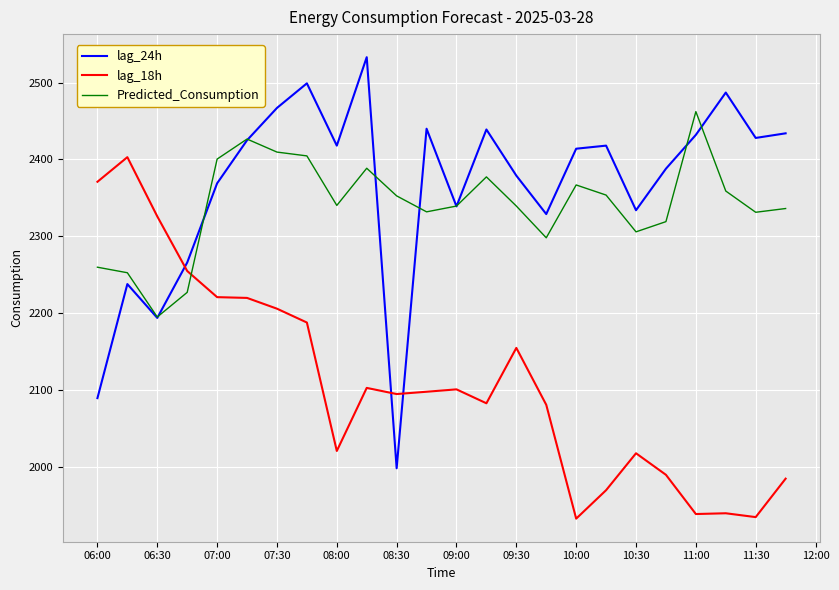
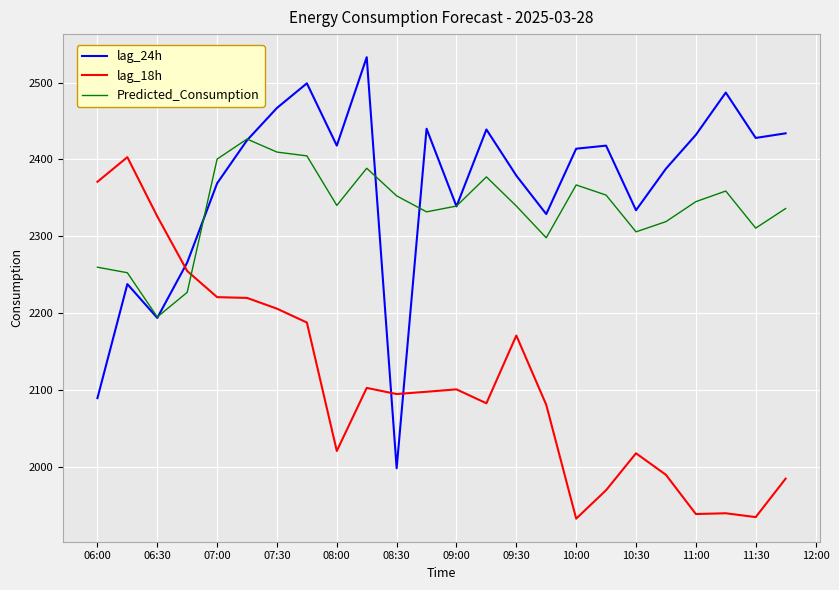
  {
    "lag_24h": {
      "06:00": 2090,
      "07:00": 2370,
      "07:30": 2470,
      "08:00": 2420,
      "08:30": 2000,
      "09:30": 2380,
      "10:00": 2410,
      "10:30": 2330,
      "11:00": 2430,
      "11:30": 2430
    },
    "lag_18h": {
      "06:00": 2370,
      "06:30": 2330,
      "07:00": 2220,
      "07:30": 2210,
      "08:00": 2020,
      "08:30": 2100,
      "09:00": 2100,
-     "09:30": 2160,
+     "09:30": 2170,
      "10:00": 1930,
      "10:30": 2020,
      "11:00": 1940,
      "11:30": 1940
    },
    "Predicted_Consumption": {
      "06:00": 2260,
      "07:00": 2400,
      "07:30": 2410,
      "08:00": 2340,
      "08:30": 2350,
      "09:30": 2340,
      "10:00": 2370,
      "10:30": 2310,
-     "11:00": 2460,
-     "11:30": 2330
+     "11:00": 2350,
+     "11:30": 2310
    }
  }
